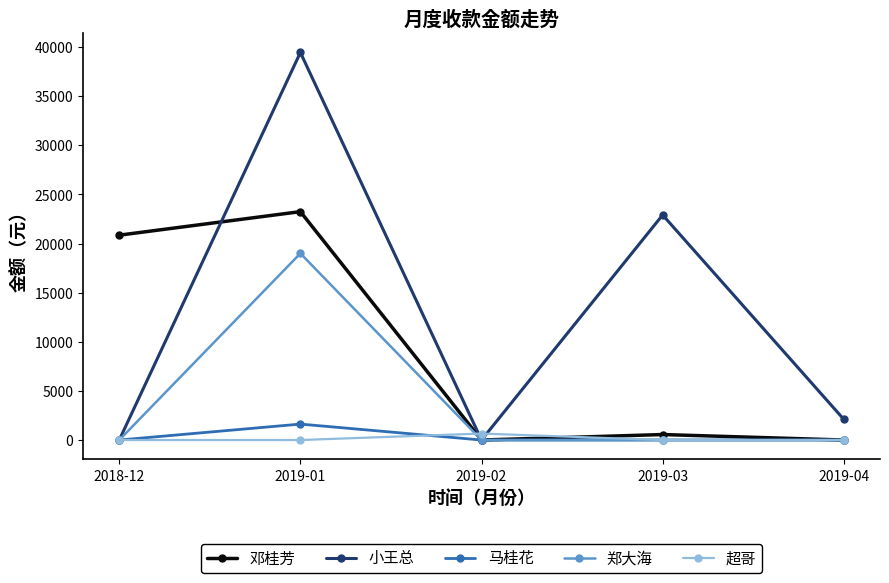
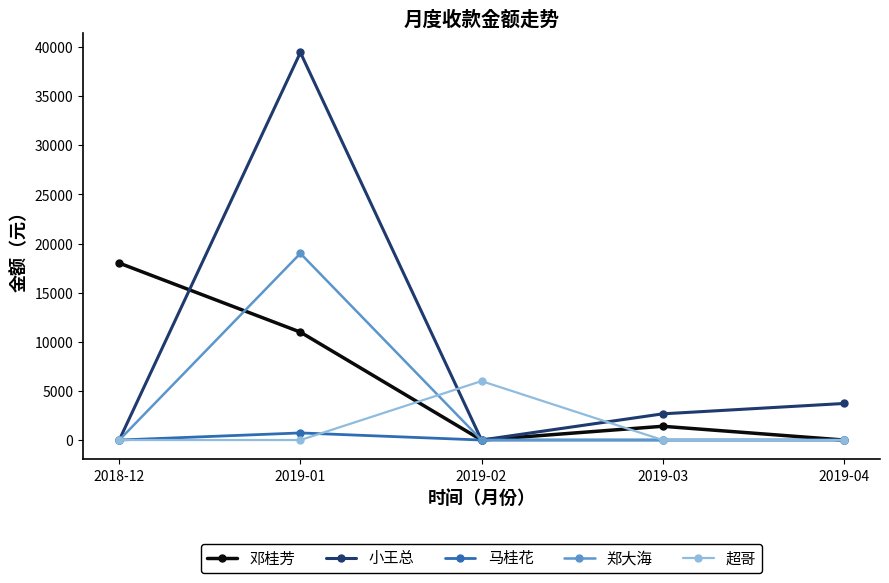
  {
    "邓桂芳": {
-     "2018-12": 21000,
-     "2019-01": 23000,
-     "2019-03": 600
+     "2018-12": 18000,
+     "2019-01": 11000,
+     "2019-03": 1400
    },
    "小王总": {
      "2019-01": 39000,
-     "2019-03": 23000,
-     "2019-04": 2000
+     "2019-03": 3000,
+     "2019-04": 4000
    },
    "马桂花": {
-     "2019-01": 2000
+     "2019-01": 1000
    },
    "郑大海": {
      "2019-01": 19000
    },
    "超哥": {
      "2019-01": 0,
-     "2019-02": 1000
+     "2019-02": 6000
    }
  }
